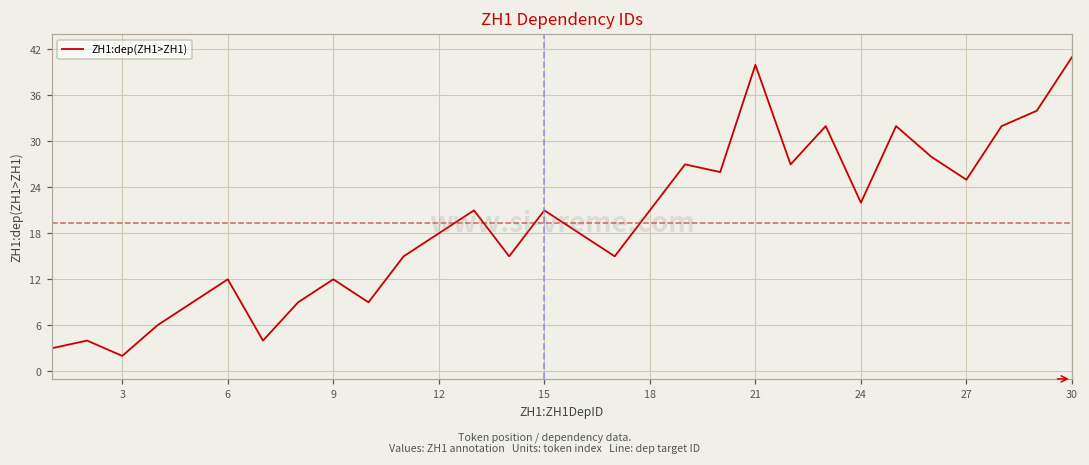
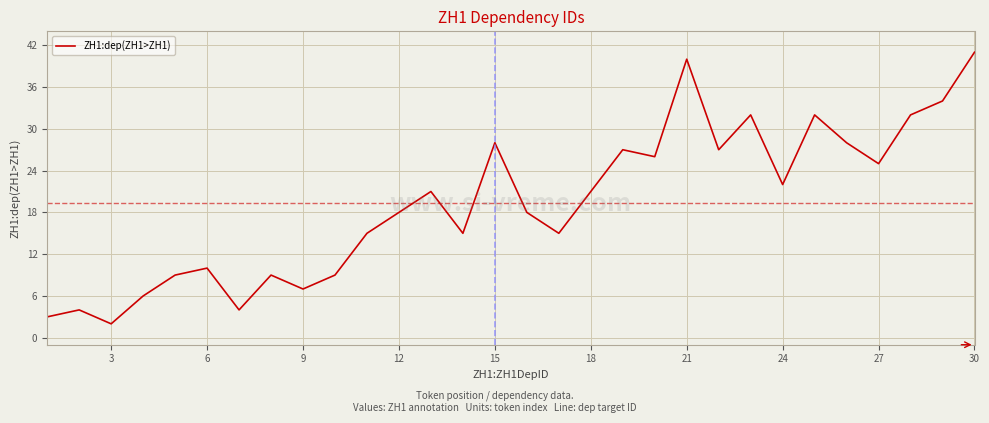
  {
    "3": 2,
-   "6": 12,
-   "9": 12,
+   "6": 10,
+   "9": 7,
    "12": 18,
-   "15": 21,
+   "15": 28,
    "18": 21,
    "21": 40,
    "24": 22,
    "27": 25,
    "30": 41
  }
